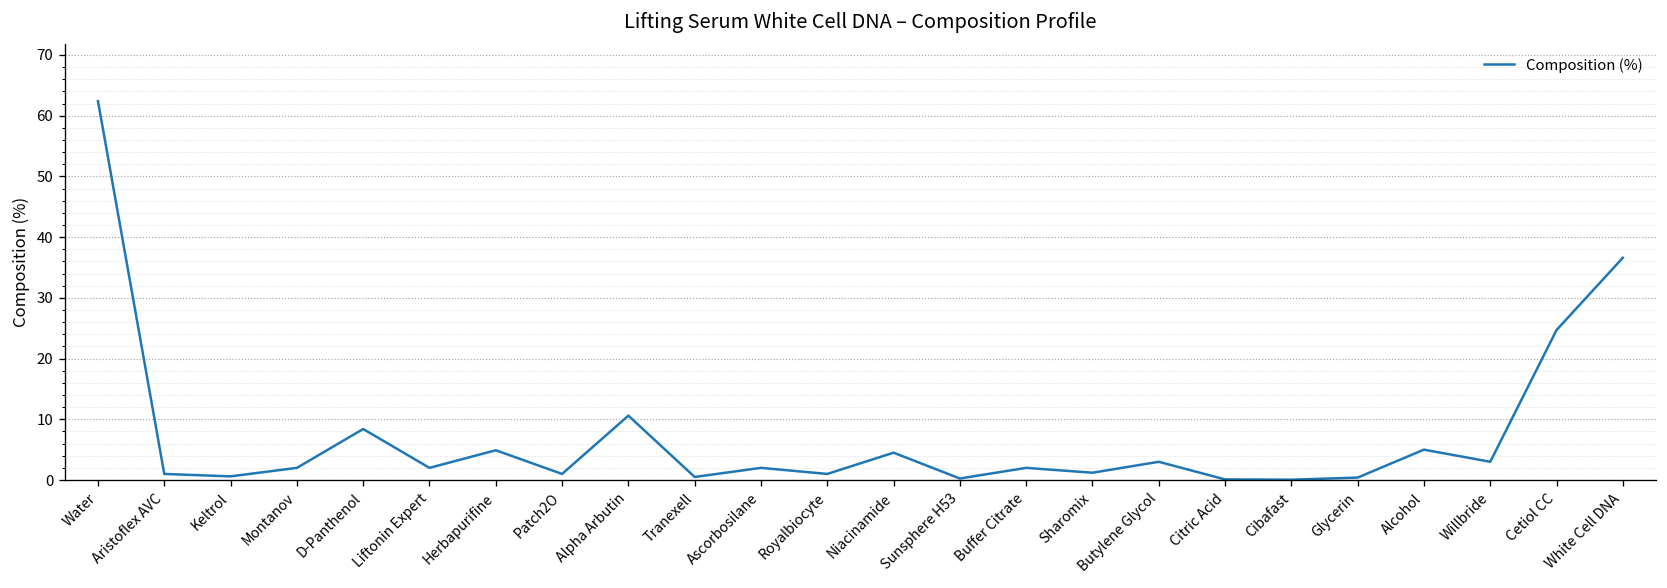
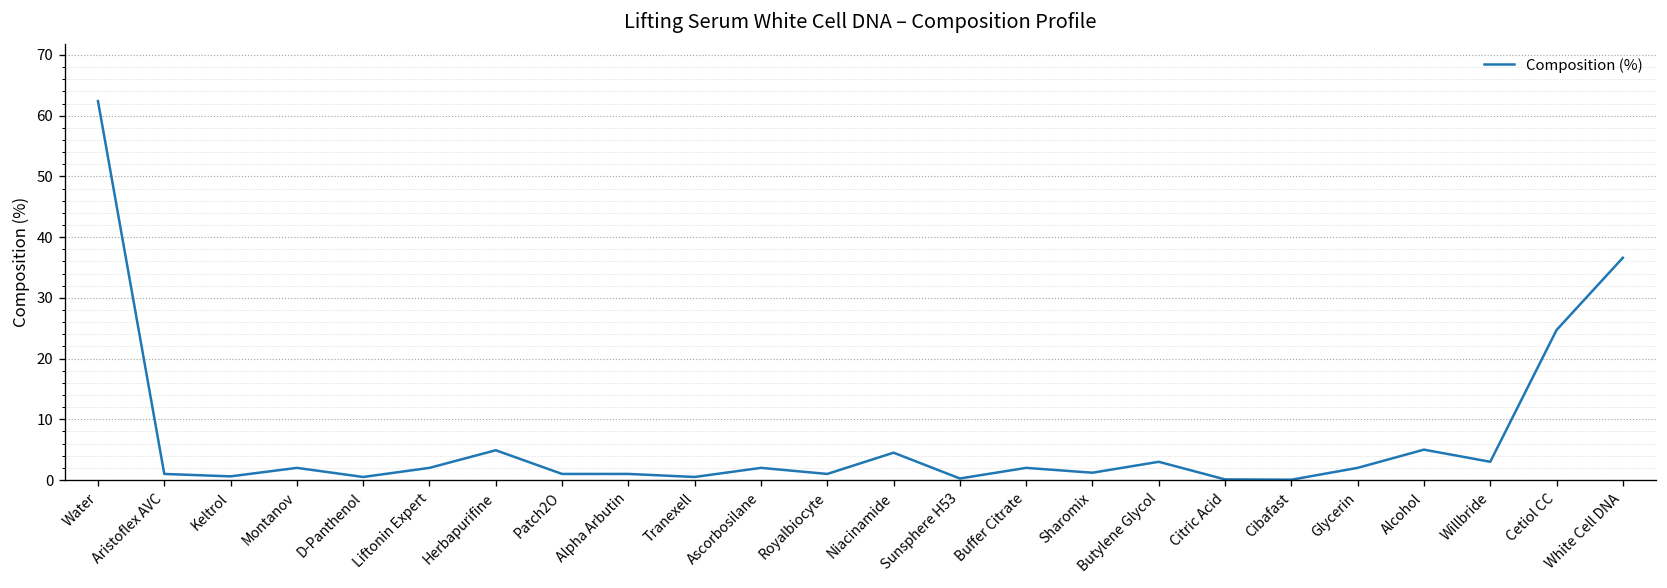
  {
    "Water": 62,
    "Aristoflex AVC": 1,
    "Keltrol": 1,
    "Montanov": 2,
-   "D-Panthenol": 8,
+   "D-Panthenol": 1,
    "Liftonin Expert": 2,
    "Herbapurifine": 5,
    "Patch2O": 1,
-   "Alpha Arbutin": 11,
+   "Alpha Arbutin": 1,
    "Tranexell": 1,
    "Ascorbosilane": 2,
    "Royalbiocyte": 1,
    "Niacinamide": 5,
    "Sunsphere H53": 0,
    "Buffer Citrate": 2,
    "Sharomix": 1,
    "Butylene Glycol": 3,
    "Citric Acid": 0,
    "Cibafast": 0,
-   "Glycerin": 0,
+   "Glycerin": 2,
    "Alcohol": 5,
    "Willbride": 3,
    "Cetiol CC": 25,
    "White Cell DNA": 37
  }
